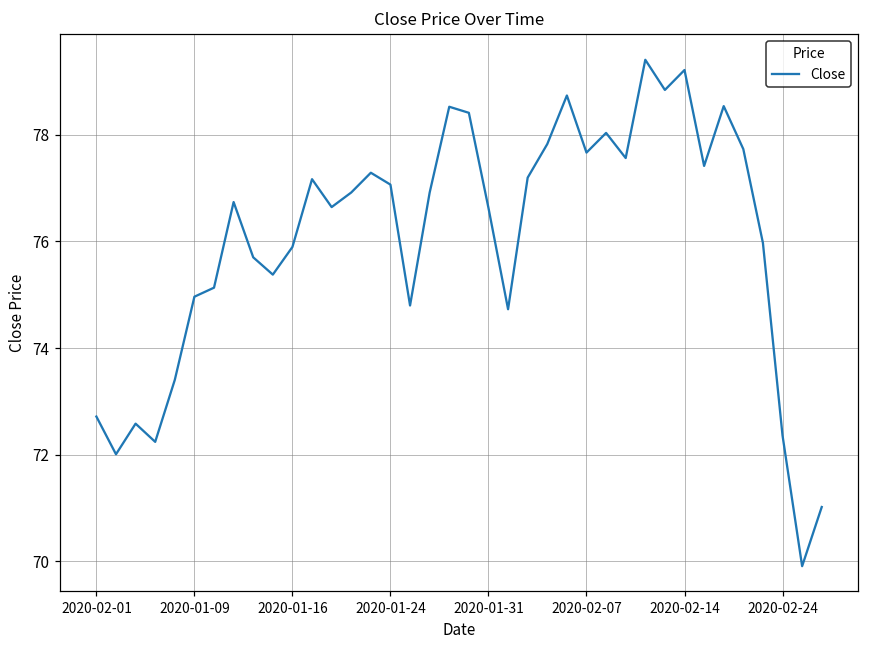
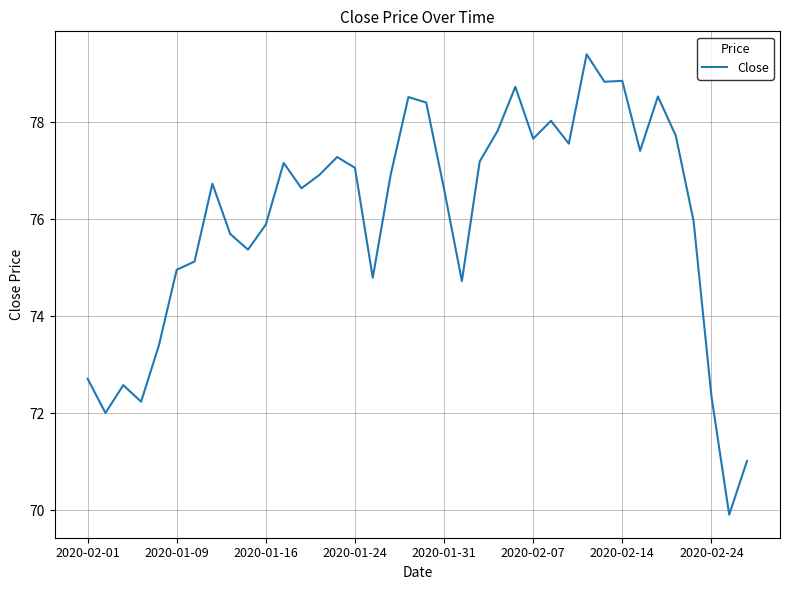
  {
    "2020-02-01": 72.7,
    "2020-01-09": 75.0,
    "2020-01-16": 75.9,
    "2020-01-24": 77.1,
    "2020-01-31": 76.6,
    "2020-02-07": 77.7,
-   "2020-02-14": 79.2,
+   "2020-02-14": 78.9,
    "2020-02-24": 72.4
  }
